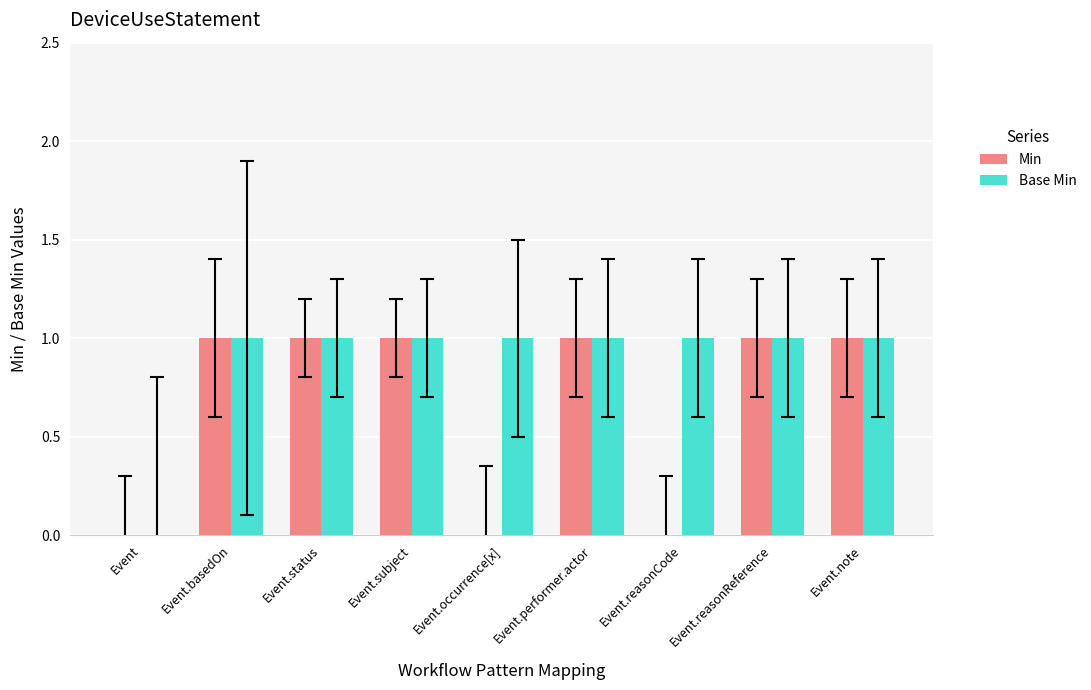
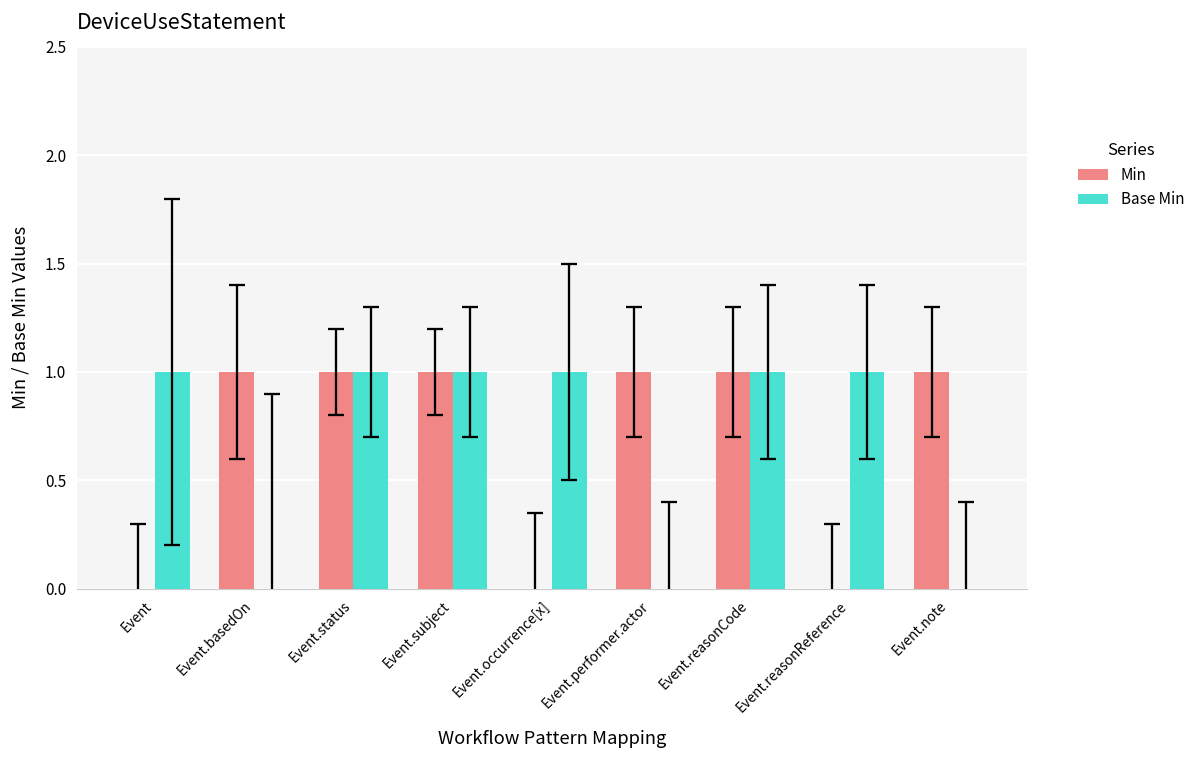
  {
    "Min": {
      "Event": 0,
      "Event.basedOn": 1,
      "Event.status": 1,
      "Event.subject": 1,
      "Event.occurrence[x]": 0,
      "Event.performer.actor": 1,
-     "Event.reasonCode": 0,
-     "Event.reasonReference": 1,
+     "Event.reasonCode": 1,
+     "Event.reasonReference": 0,
      "Event.note": 1
    },
    "Base Min": {
-     "Event": 0,
-     "Event.basedOn": 1,
+     "Event": 1,
+     "Event.basedOn": 0,
      "Event.status": 1,
      "Event.subject": 1,
      "Event.occurrence[x]": 1,
-     "Event.performer.actor": 1,
+     "Event.performer.actor": 0,
      "Event.reasonCode": 1,
      "Event.reasonReference": 1,
-     "Event.note": 1
+     "Event.note": 0
    }
  }
